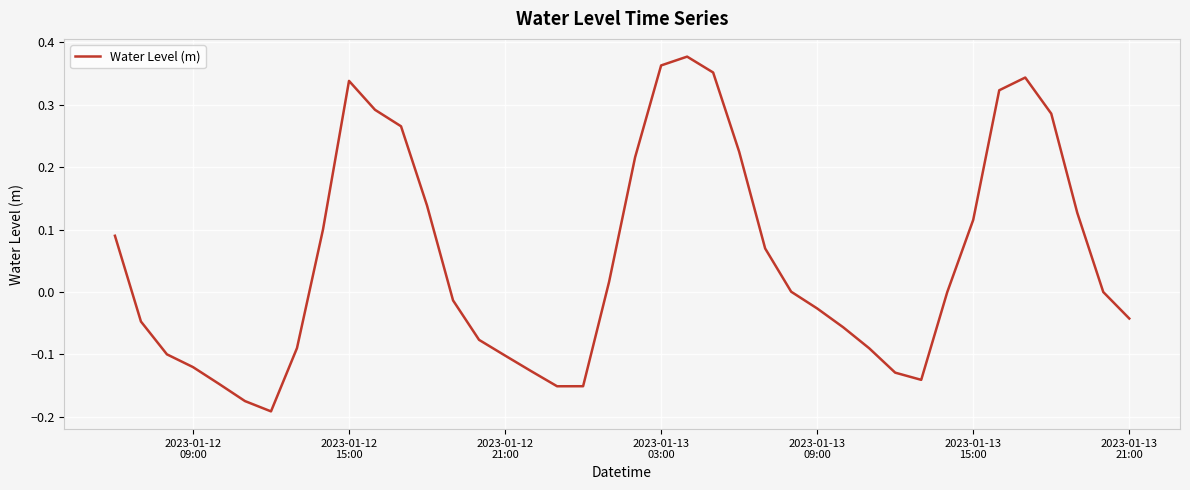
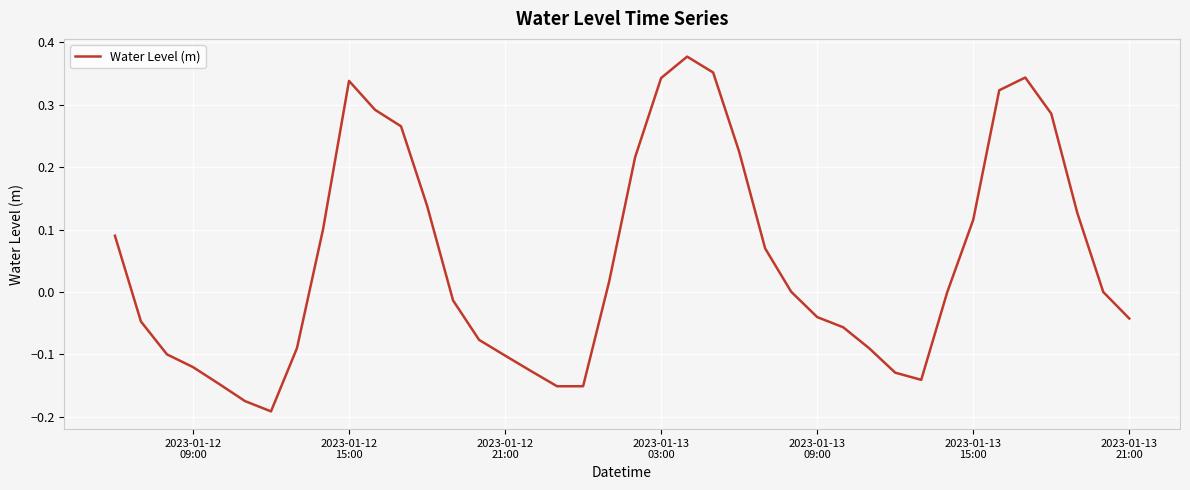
  {
    "2023-01-12 09:00": -0.12,
    "2023-01-12 15:00": 0.34,
    "2023-01-12 21:00": -0.10,
-   "2023-01-13 03:00": 0.36,
-   "2023-01-13 09:00": -0.03,
+   "2023-01-13 03:00": 0.34,
+   "2023-01-13 09:00": -0.04,
    "2023-01-13 15:00": 0.12,
    "2023-01-13 21:00": -0.04
  }
